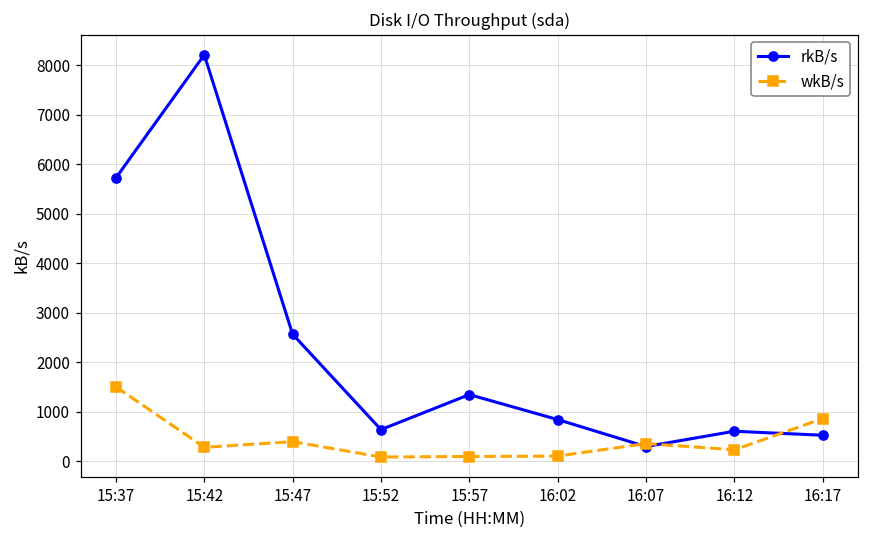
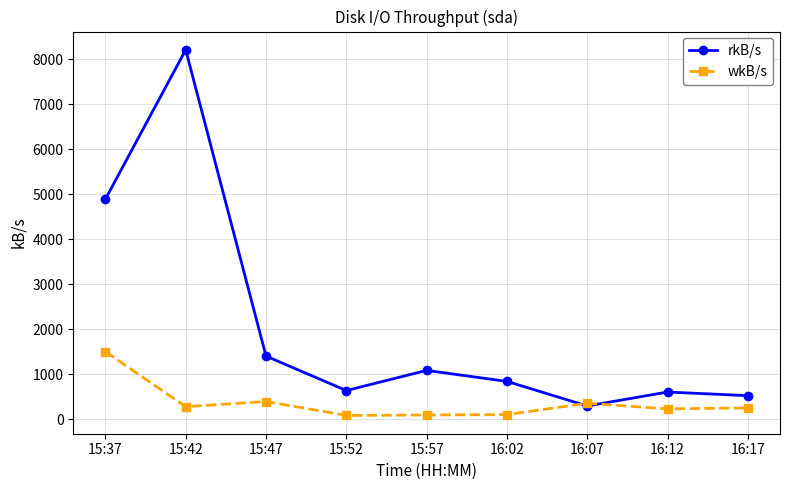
  {
    "rkB/s": {
-     "15:37": 5700,
+     "15:37": 4900,
      "15:42": 8200,
-     "15:47": 2600,
+     "15:47": 1400,
      "15:52": 600,
-     "15:57": 1300,
+     "15:57": 1100,
      "16:02": 800,
      "16:07": 300,
      "16:12": 600,
      "16:17": 500
    },
    "wkB/s": {
      "15:37": 1500,
      "15:42": 300,
      "15:47": 400,
      "15:52": 100,
      "15:57": 100,
      "16:02": 100,
      "16:07": 400,
      "16:12": 200,
-     "16:17": 900
+     "16:17": 300
    }
  }
